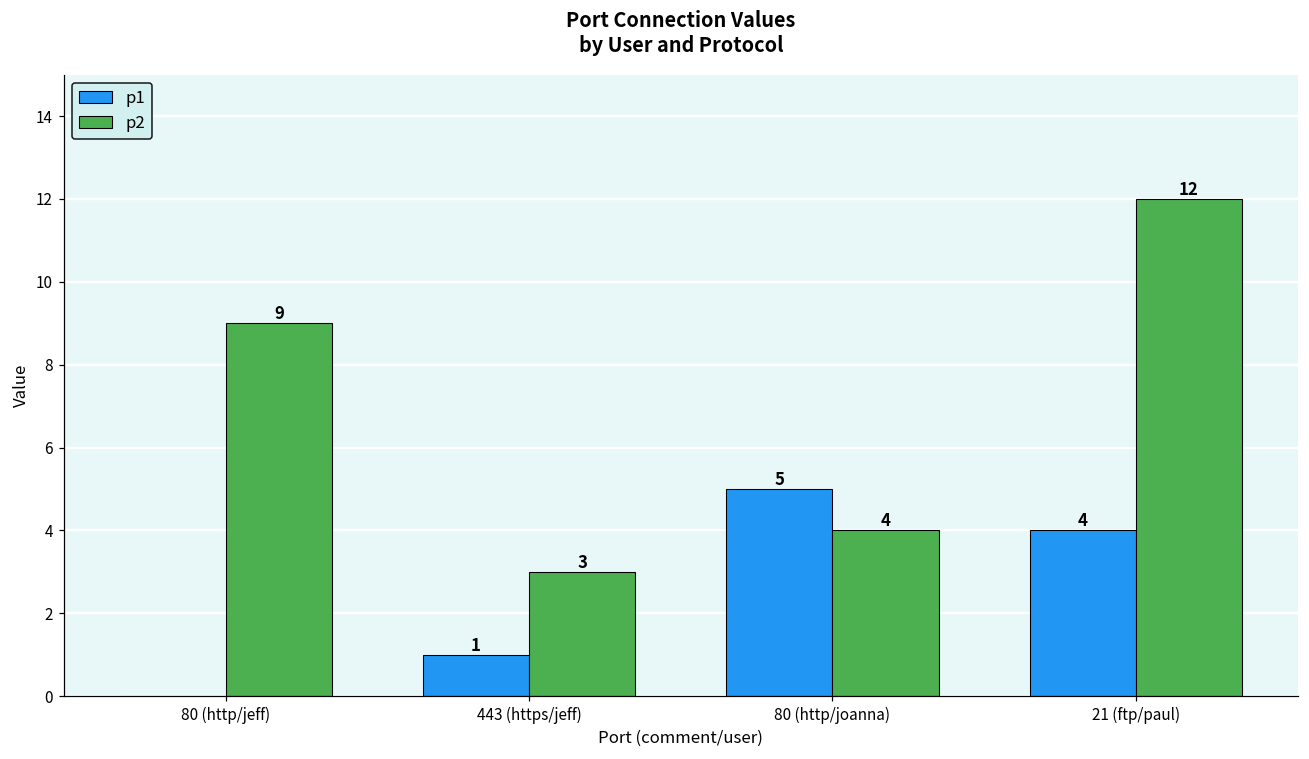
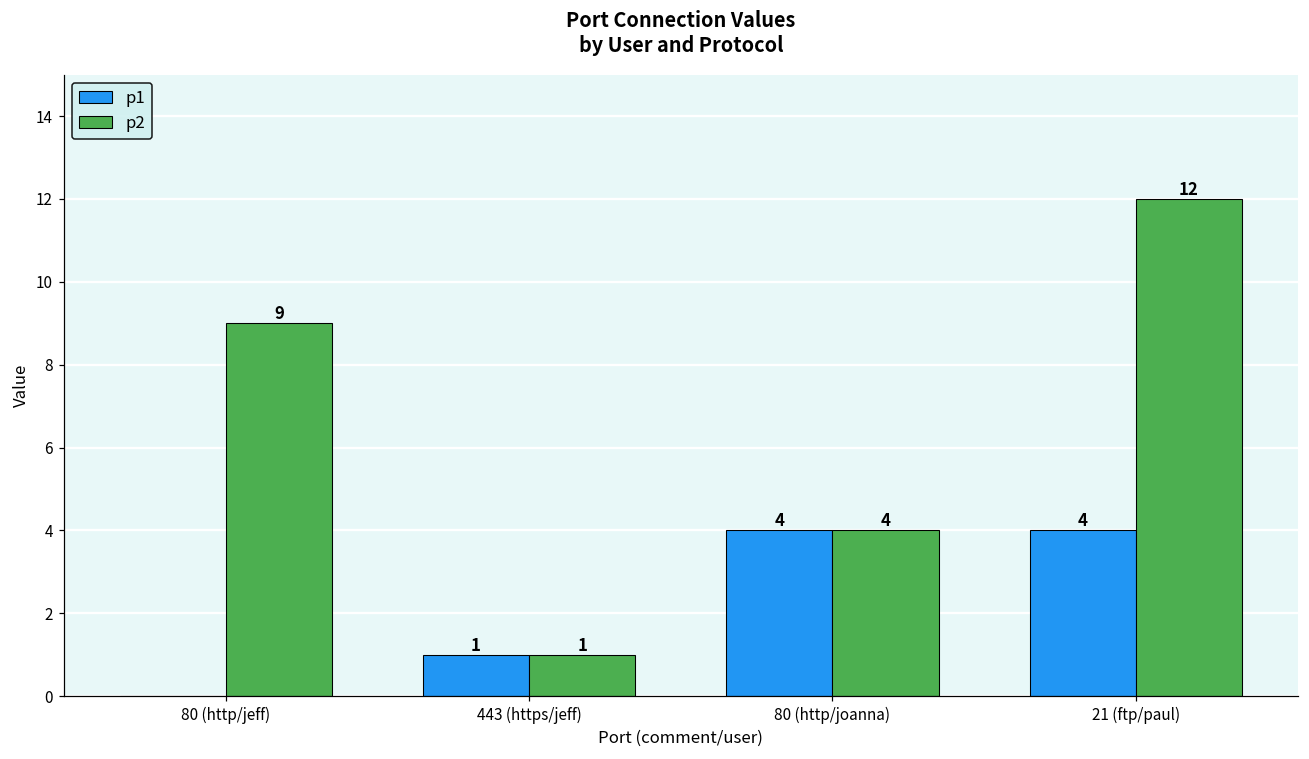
  {
    "p1": {
      "443 (https/jeff)": 1,
-     "80 (http/joanna)": 5,
+     "80 (http/joanna)": 4,
      "21 (ftp/paul)": 4
    },
    "p2": {
      "80 (http/jeff)": 9,
-     "443 (https/jeff)": 3,
+     "443 (https/jeff)": 1,
      "80 (http/joanna)": 4,
      "21 (ftp/paul)": 12
    }
  }
